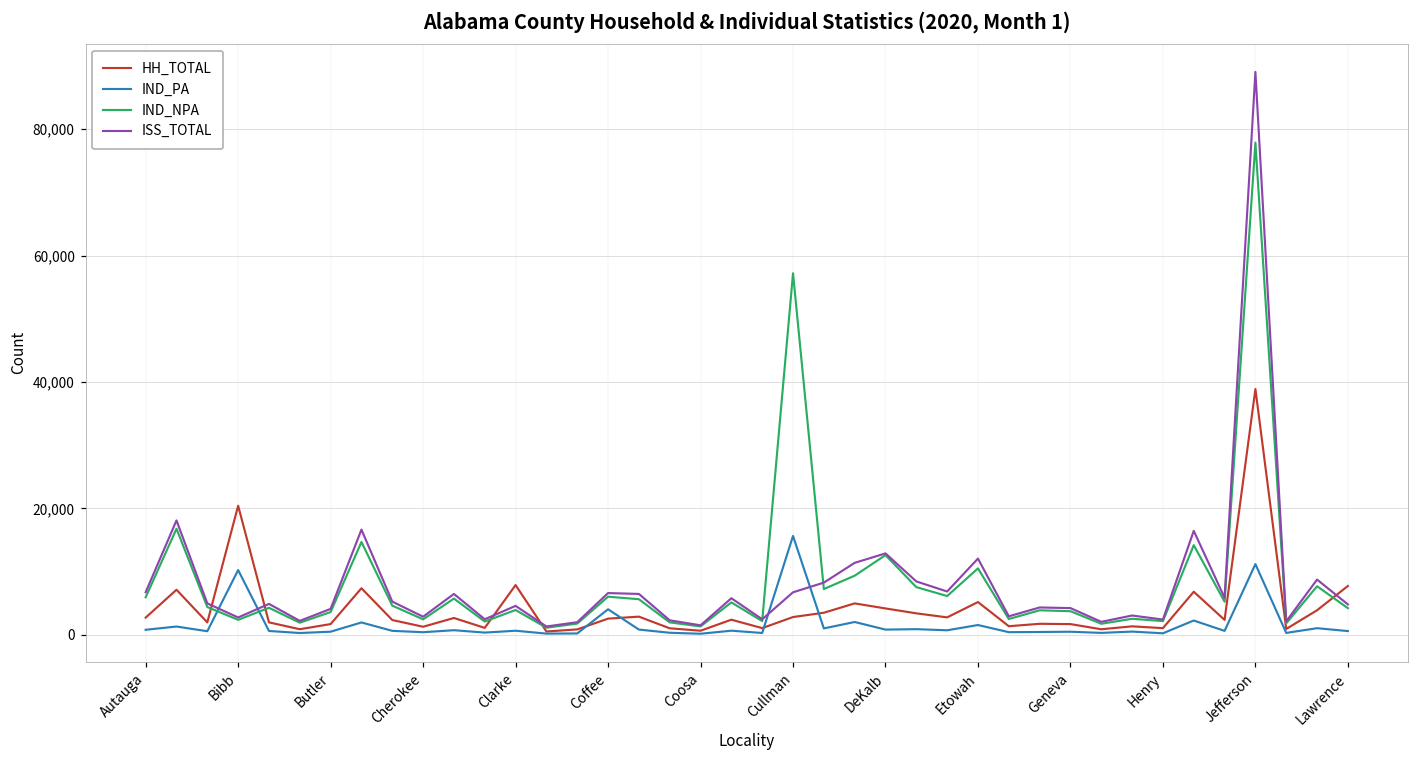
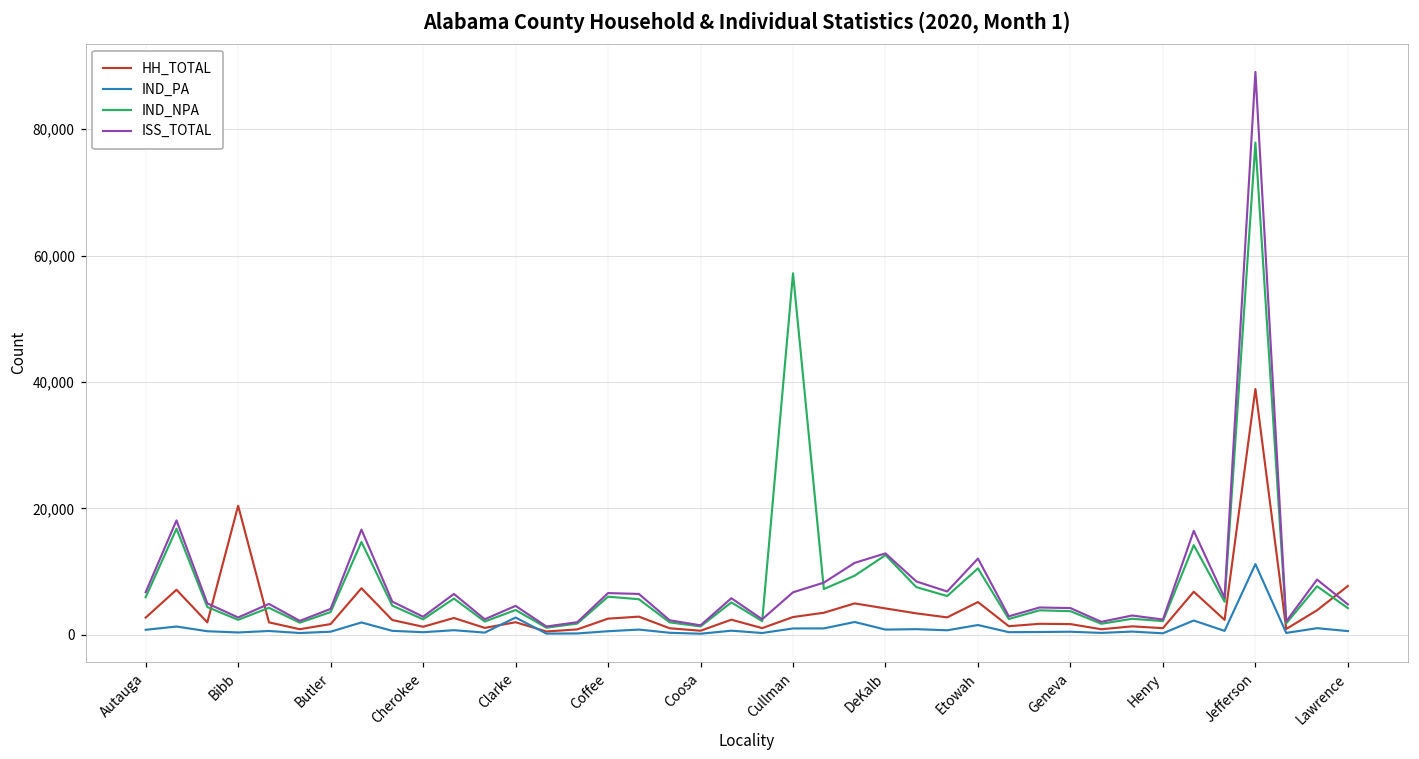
  {
    "HH_TOTAL": {
      "Autauga": "3,000",
      "Bibb": "20,000",
      "Butler": "2,000",
      "Cherokee": "1,000",
-     "Clarke": "8,000",
+     "Clarke": "2,000",
      "Coffee": "3,000",
      "Coosa": "1,000",
      "Cullman": "3,000",
      "DeKalb": "4,000",
      "Etowah": "5,000",
      "Geneva": "2,000",
      "Henry": "1,000",
      "Jefferson": "39,000",
      "Lawrence": "8,000"
    },
    "IND_PA": {
      "Autauga": "1,000",
-     "Bibb": "10,000",
+     "Bibb": "0",
      "Butler": "0",
      "Cherokee": "0",
-     "Clarke": "1,000",
-     "Coffee": "4,000",
+     "Clarke": "3,000",
+     "Coffee": "1,000",
      "Coosa": "0",
-     "Cullman": "16,000",
+     "Cullman": "1,000",
      "DeKalb": "1,000",
      "Etowah": "2,000",
      "Geneva": "0",
      "Henry": "0",
      "Jefferson": "11,000",
      "Lawrence": "1,000"
    },
    "IND_NPA": {
      "Autauga": "6,000",
      "Butler": "4,000",
      "Clarke": "4,000",
      "Coffee": "6,000",
      "Cullman": "57,000",
      "Etowah": "11,000",
      "Geneva": "4,000",
      "Jefferson": "78,000",
      "Lawrence": "4,000"
    },
    "ISS_TOTAL": {
      "Autauga": "7,000",
      "Butler": "4,000",
      "Clarke": "5,000",
      "Coffee": "7,000",
      "Cullman": "7,000",
      "Etowah": "12,000",
      "Geneva": "4,000",
      "Jefferson": "89,000",
      "Lawrence": "5,000"
    }
  }
